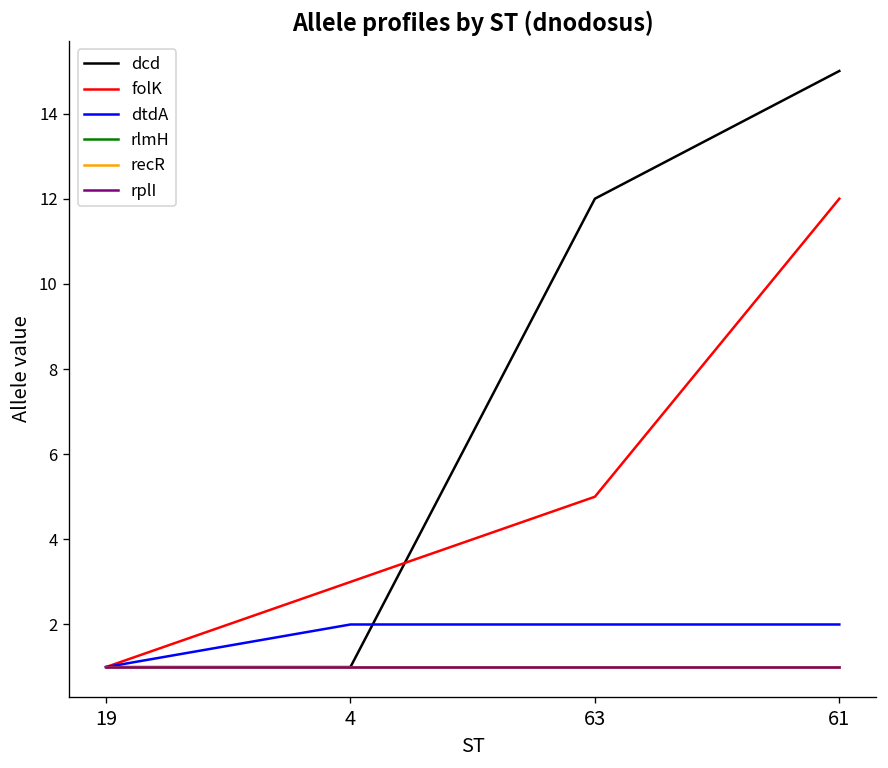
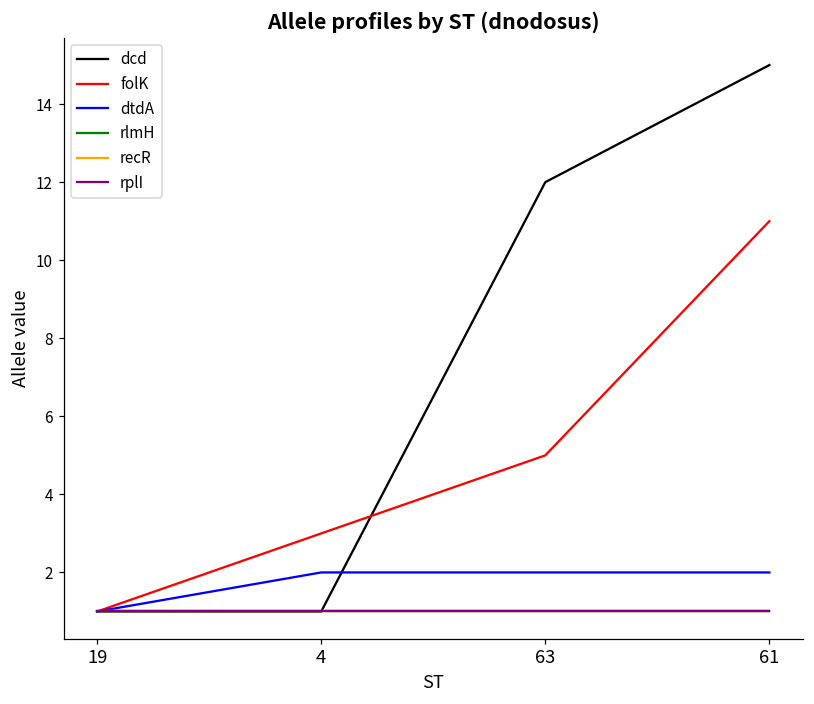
  {
    "dcd": {
      "63": 12,
      "61": 15
    },
    "folK": {
      "4": 3,
      "63": 5,
-     "61": 12
+     "61": 11
    },
    "dtdA": {
      "4": 2,
      "63": 2,
      "61": 2
    },
    "rplI": {
      "63": 1,
      "61": 1
    }
  }
